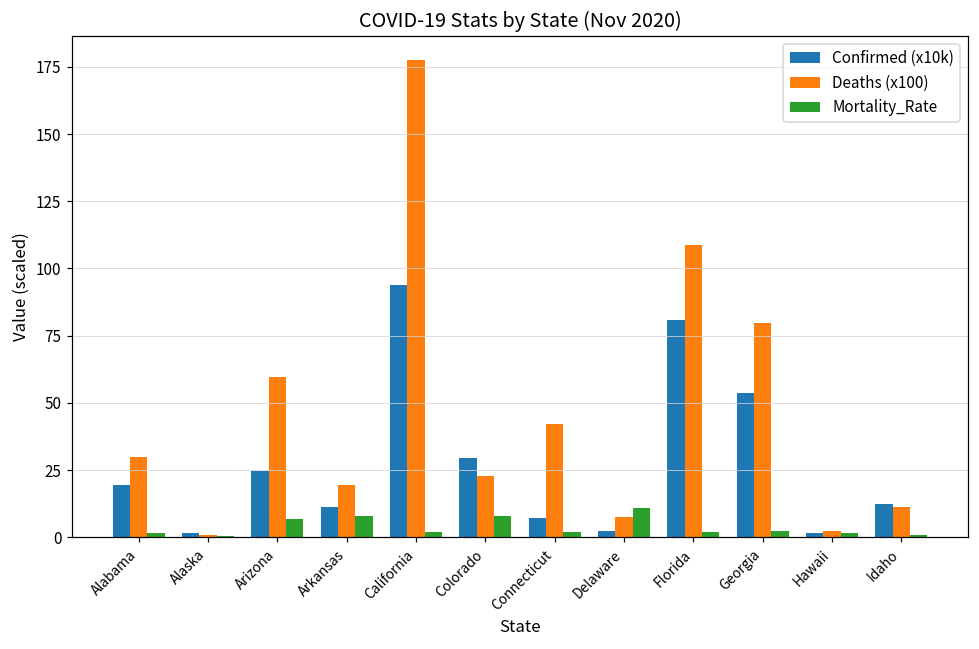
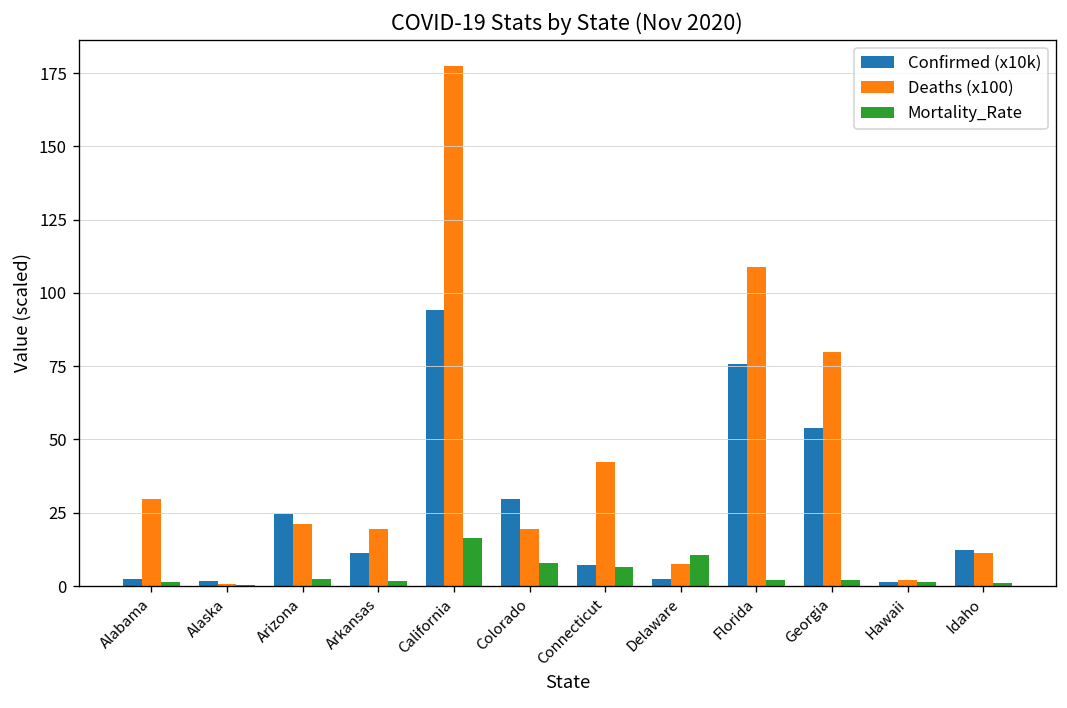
  {
    "Confirmed (x10k)": {
-     "Alabama": 19,
+     "Alabama": 2,
      "Alaska": 2,
      "Arizona": 25,
      "Arkansas": 11,
      "California": 94,
      "Colorado": 30,
      "Connecticut": 7,
      "Delaware": 3,
-     "Florida": 81,
+     "Florida": 76,
      "Georgia": 54,
      "Hawaii": 2,
      "Idaho": 12
    },
    "Deaths (x100)": {
      "Alabama": 30,
-     "Arizona": 60,
+     "Arizona": 21,
      "Arkansas": 20,
      "California": 178,
-     "Colorado": 23,
+     "Colorado": 20,
      "Connecticut": 42,
      "Delaware": 7,
      "Florida": 109,
      "Georgia": 80,
      "Hawaii": 2,
      "Idaho": 11
    },
    "Mortality_Rate": {
      "Alabama": 2,
-     "Arizona": 7,
-     "Arkansas": 8,
-     "California": 2,
+     "Arizona": 2,
+     "Arkansas": 2,
+     "California": 16,
      "Colorado": 8,
-     "Connecticut": 2,
+     "Connecticut": 6,
      "Delaware": 11,
      "Florida": 2,
      "Georgia": 2,
      "Hawaii": 1
    }
  }
